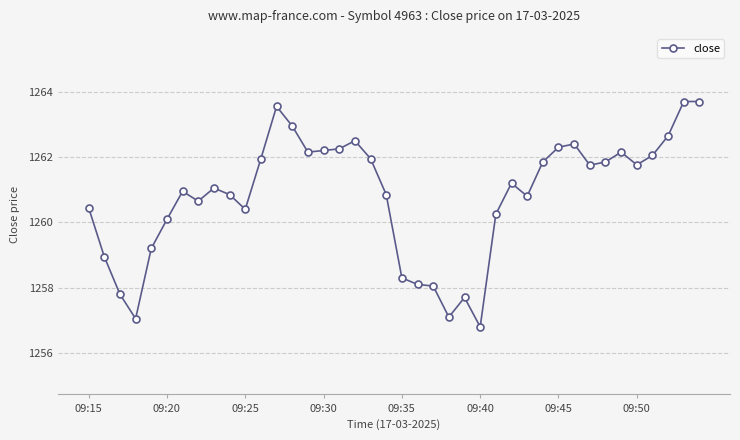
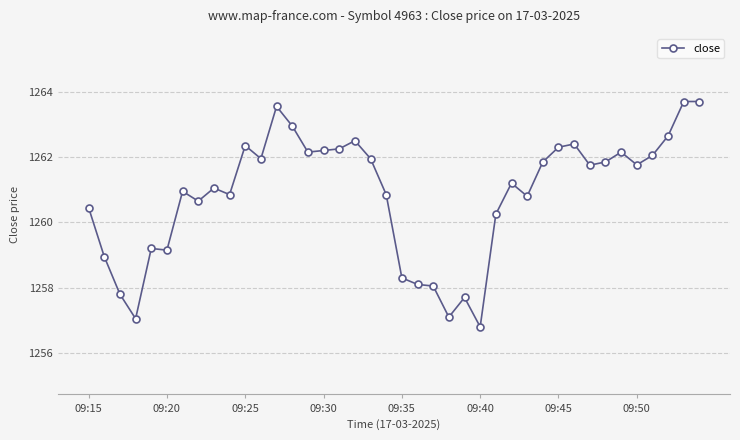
  {
    "09:15": 1260.5,
-   "09:20": 1260.1,
-   "09:25": 1260.4,
+   "09:20": 1259.2,
+   "09:25": 1262.4,
    "09:30": 1262.2,
    "09:35": 1258.3,
    "09:40": 1256.8,
    "09:45": 1262.3,
    "09:50": 1261.8
  }
